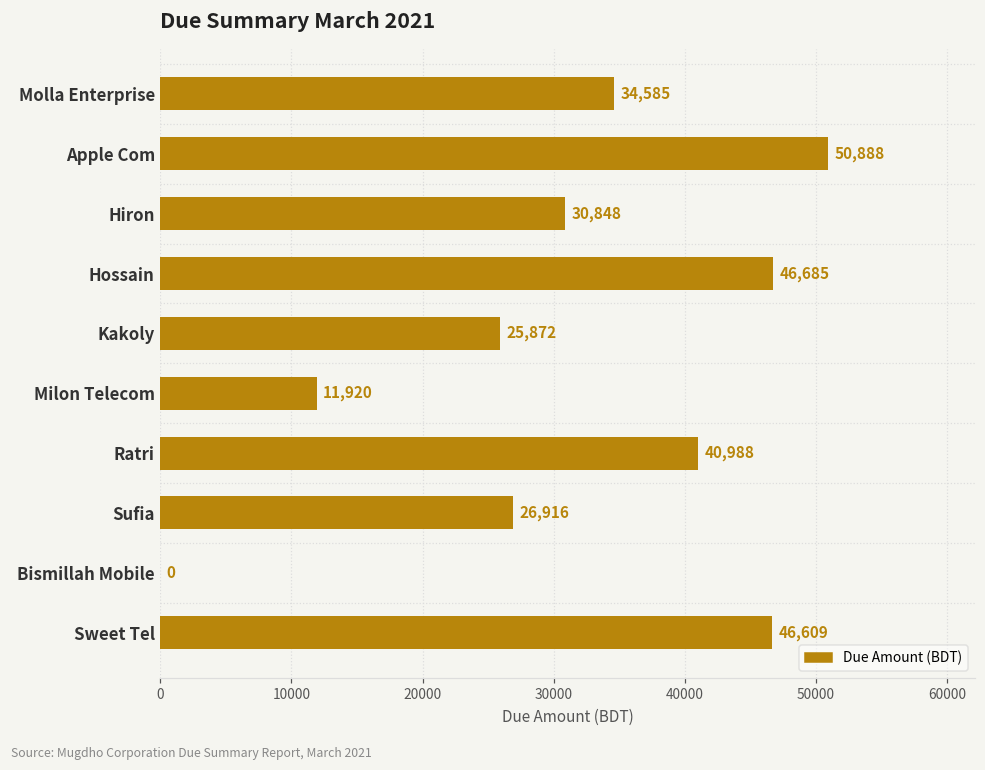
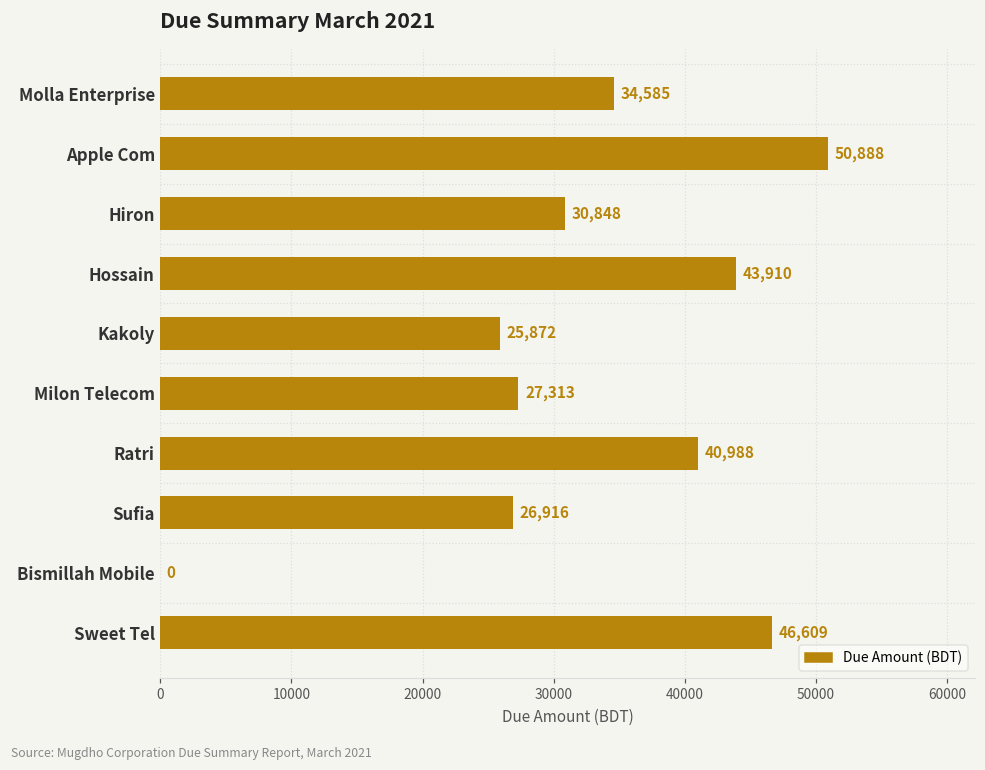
  {
    "Molla Enterprise": "34,585",
    "Apple Com": "50,888",
    "Hiron": "30,848",
-   "Hossain": "46,685",
+   "Hossain": "43,910",
    "Kakoly": "25,872",
-   "Milon Telecom": "11,920",
+   "Milon Telecom": "27,313",
    "Ratri": "40,988",
    "Sufia": "26,916",
    "Bismillah Mobile": "0",
    "Sweet Tel": "46,609"
  }
